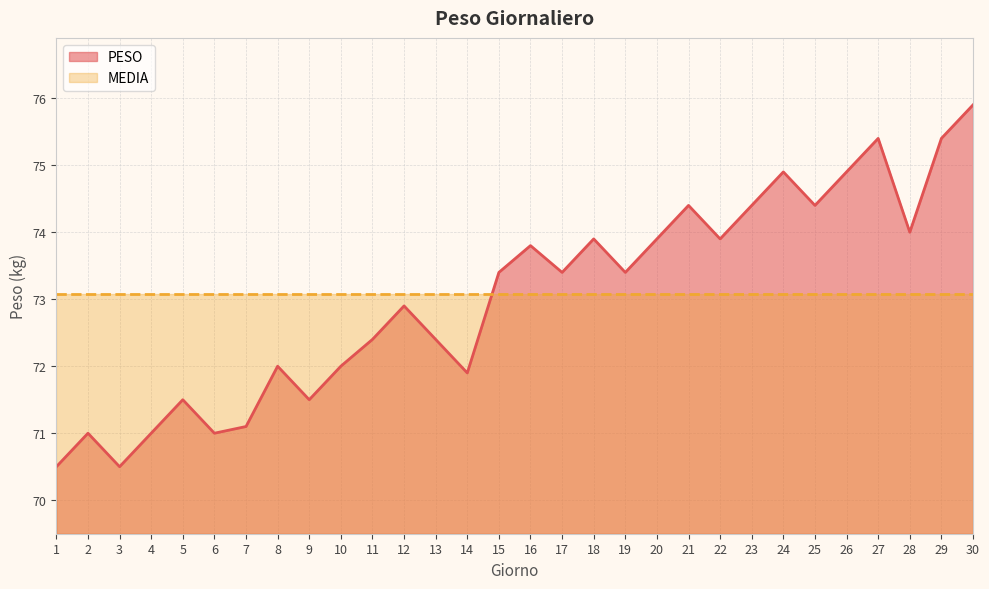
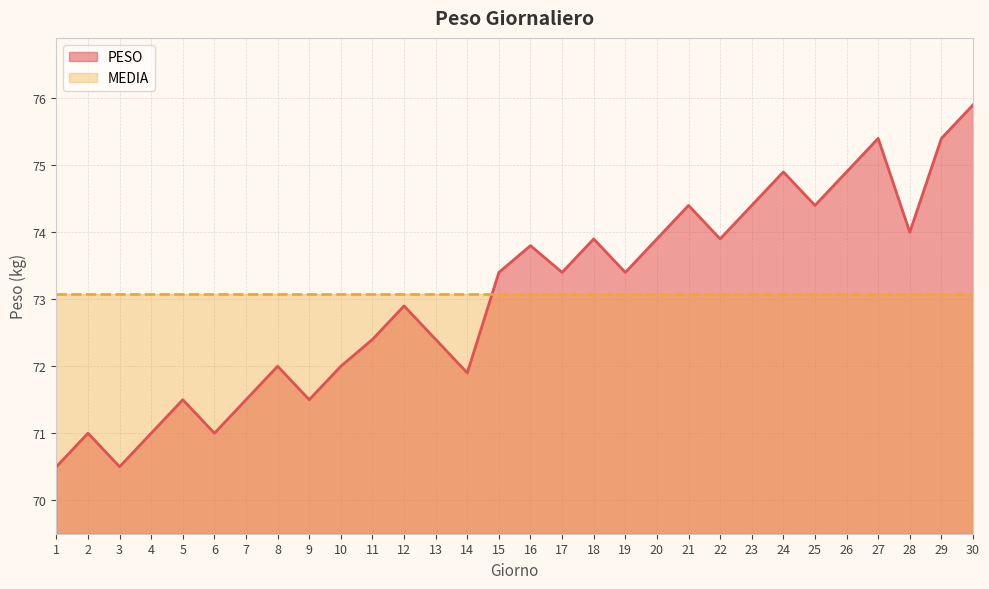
  {
    "PESO": {
      "1": 70.5,
      "2": 71.0,
      "3": 70.5,
      "4": 71.0,
      "5": 71.5,
      "6": 71.0,
-     "7": 71.1,
+     "7": 71.5,
      "8": 72.0,
      "9": 71.5,
      "10": 72.0,
      "11": 72.4,
      "12": 72.9,
      "13": 72.4,
      "14": 71.9,
      "15": 73.4,
      "16": 73.8,
      "17": 73.4,
      "18": 73.9,
      "19": 73.4,
      "20": 73.9,
      "21": 74.4,
      "22": 73.9,
      "23": 74.4,
      "24": 74.9,
      "25": 74.4,
      "26": 74.9,
      "27": 75.4,
      "28": 74.0,
      "29": 75.4,
      "30": 75.9
    },
    "MEDIA": {
      "1": 73.1,
      "2": 73.1,
      "3": 73.1,
      "4": 73.1,
      "5": 73.1,
      "6": 73.1,
      "7": 73.1,
      "8": 73.1,
      "9": 73.1,
      "10": 73.1,
      "11": 73.1,
      "12": 73.1,
      "13": 73.1,
      "14": 73.1,
      "15": 73.1,
      "16": 73.1,
      "17": 73.1,
      "18": 73.1,
      "19": 73.1,
      "20": 73.1,
      "21": 73.1,
      "22": 73.1,
      "23": 73.1,
      "24": 73.1,
      "25": 73.1,
      "26": 73.1,
      "27": 73.1,
      "28": 73.1,
      "29": 73.1,
      "30": 73.1
    }
  }
